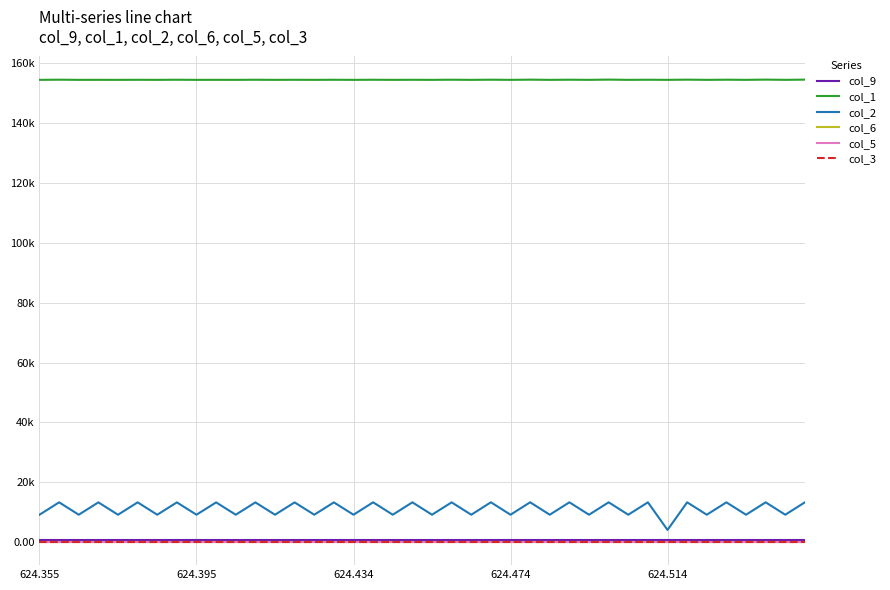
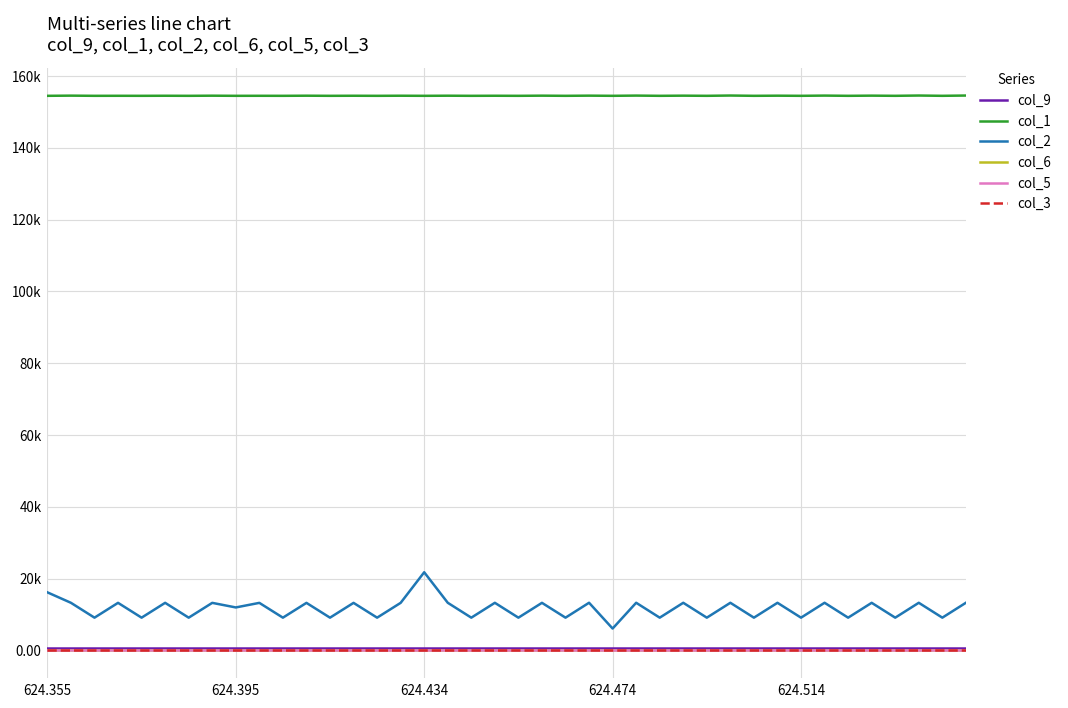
  {
    "col_1": {
      "624.355": 155000,
      "624.395": 155000,
      "624.434": 155000,
      "624.474": 155000,
      "624.514": 155000
    },
    "col_2": {
-     "624.355": 9000,
-     "624.395": 9000,
-     "624.434": 9000,
-     "624.474": 9000,
-     "624.514": 4000
+     "624.355": 16000,
+     "624.395": 12000,
+     "624.434": 22000,
+     "624.474": 6000,
+     "624.514": 9000
    }
  }
